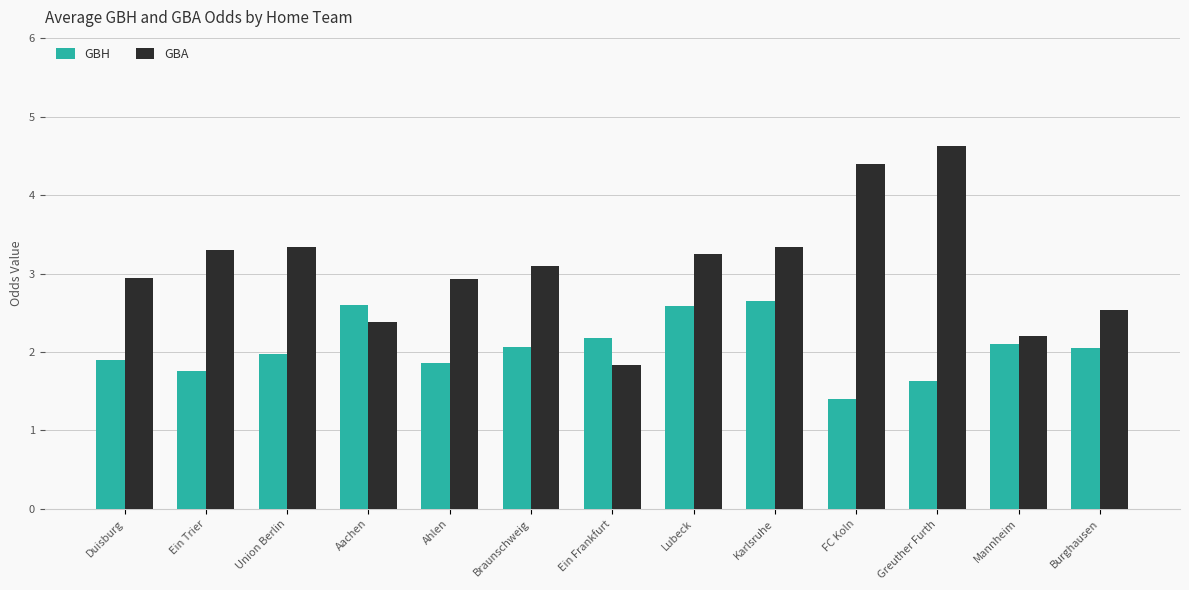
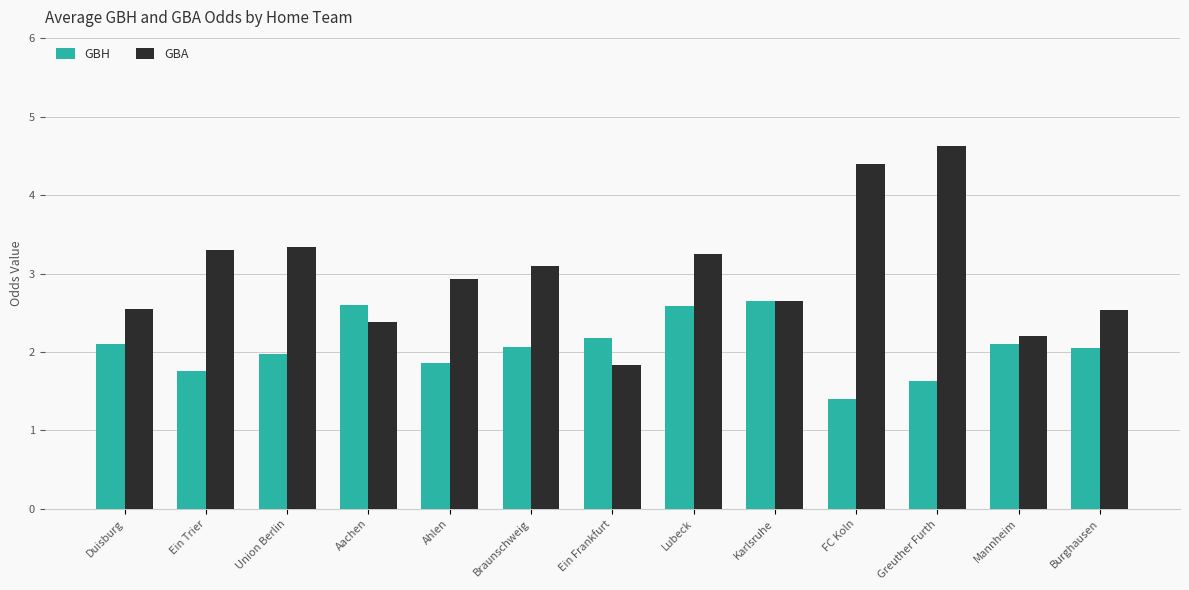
  {
    "GBH": {
-     "Duisburg": 1.9,
+     "Duisburg": 2.1,
      "Ein Trier": 1.8,
      "Union Berlin": 2.0,
      "Aachen": 2.6,
      "Ahlen": 1.9,
      "Braunschweig": 2.1,
      "Ein Frankfurt": 2.2,
      "Lubeck": 2.6,
      "Karlsruhe": 2.7,
      "FC Koln": 1.4,
      "Greuther Furth": 1.6,
      "Mannheim": 2.1,
      "Burghausen": 2.1
    },
    "GBA": {
-     "Duisburg": 3.0,
+     "Duisburg": 2.6,
      "Ein Trier": 3.3,
      "Union Berlin": 3.3,
      "Aachen": 2.4,
      "Ahlen": 2.9,
      "Braunschweig": 3.1,
      "Ein Frankfurt": 1.8,
      "Lubeck": 3.3,
-     "Karlsruhe": 3.3,
+     "Karlsruhe": 2.7,
      "FC Koln": 4.4,
      "Greuther Furth": 4.6,
      "Mannheim": 2.2,
      "Burghausen": 2.5
    }
  }
